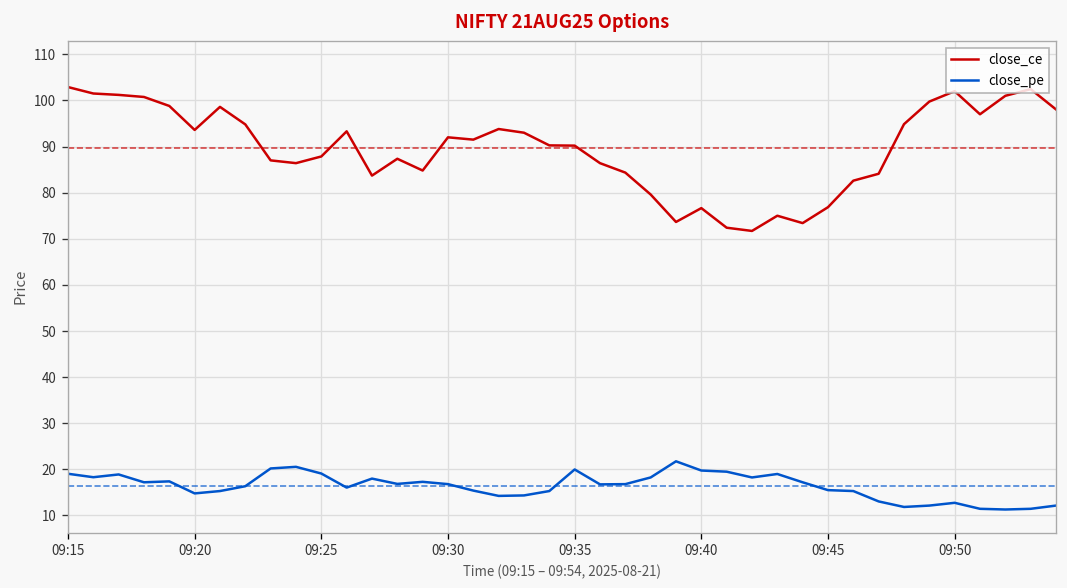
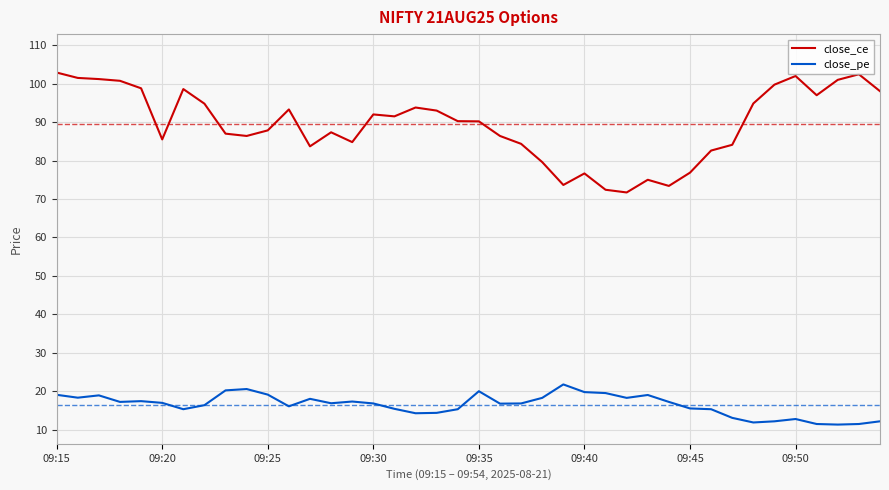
  {
    "close_ce": {
      "09:15": 103,
-     "09:20": 94,
+     "09:20": 86,
      "09:25": 88,
      "09:30": 92,
      "09:35": 90,
      "09:40": 77,
      "09:45": 77,
      "09:50": 102
    },
    "close_pe": {
      "09:15": 19,
-     "09:20": 15,
+     "09:20": 17,
      "09:25": 19,
      "09:30": 17,
      "09:35": 20,
      "09:40": 20,
      "09:45": 16,
      "09:50": 13
    }
  }
